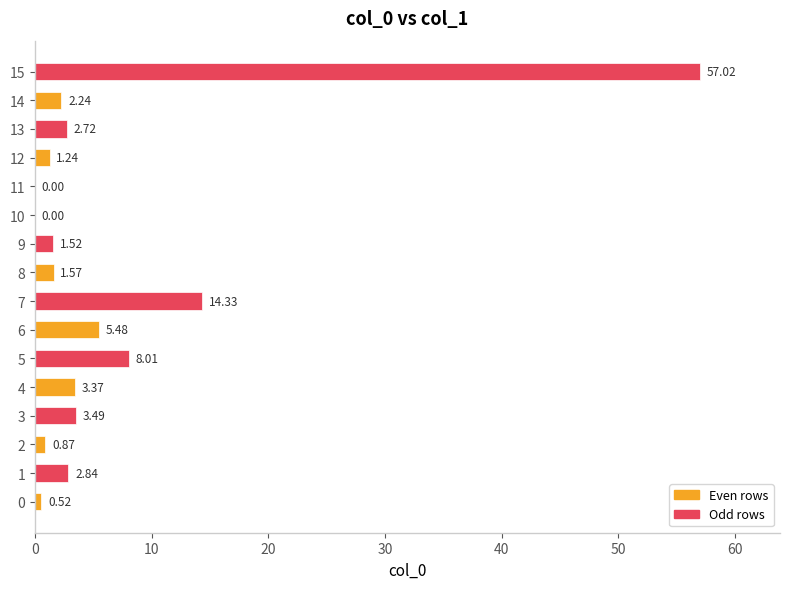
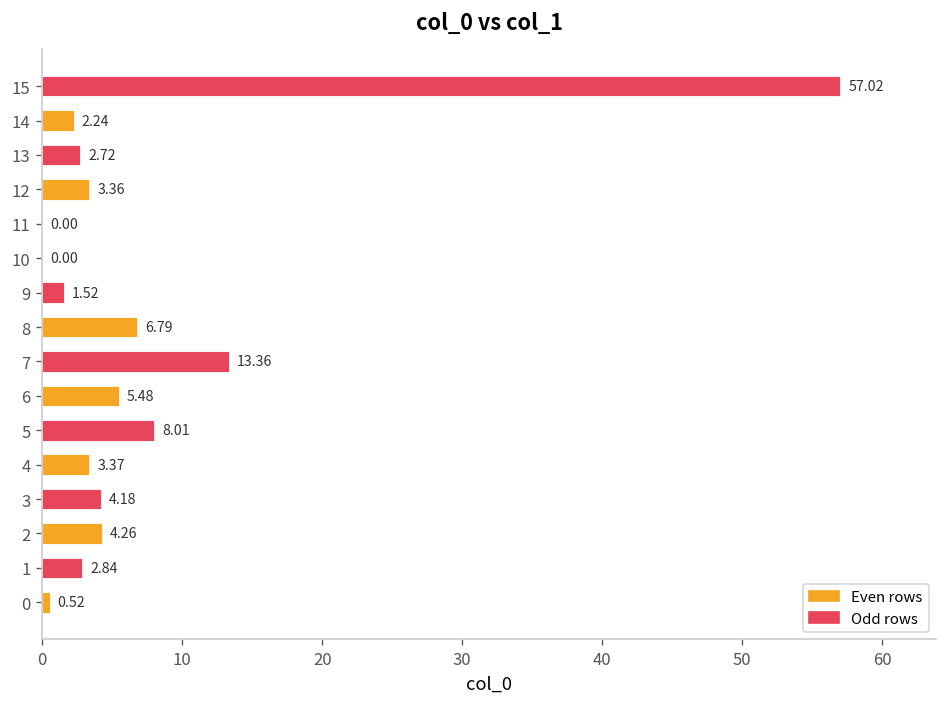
  {
    "15": 57.02,
    "14": 2.24,
    "13": 2.72,
-   "12": 1.24,
+   "12": 3.36,
    "11": 0.00,
    "10": 0.00,
    "9": 1.52,
-   "8": 1.57,
-   "7": 14.33,
+   "8": 6.79,
+   "7": 13.36,
    "6": 5.48,
    "5": 8.01,
    "4": 3.37,
-   "3": 3.49,
-   "2": 0.87,
+   "3": 4.18,
+   "2": 4.26,
    "1": 2.84,
    "0": 0.52
  }
